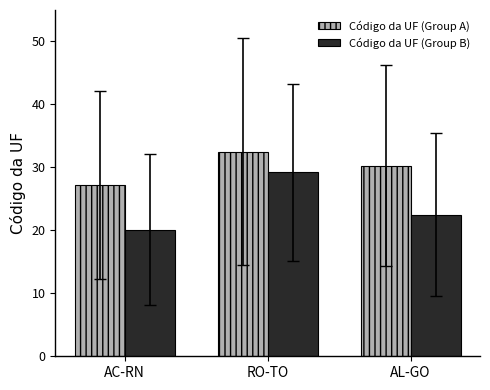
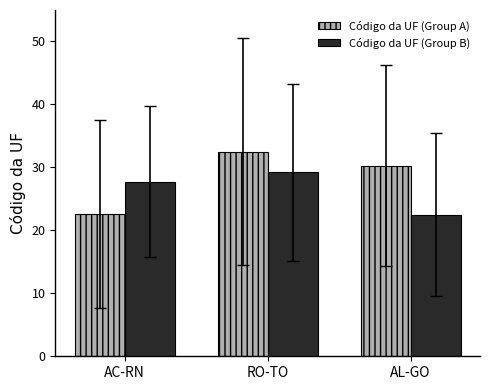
  {
    "Código da UF (Group A)": {
-     "AC-RN": 27,
+     "AC-RN": 23,
      "RO-TO": 33,
      "AL-GO": 30
    },
    "Código da UF (Group B)": {
-     "AC-RN": 20,
+     "AC-RN": 28,
      "RO-TO": 29,
      "AL-GO": 23
    }
  }
